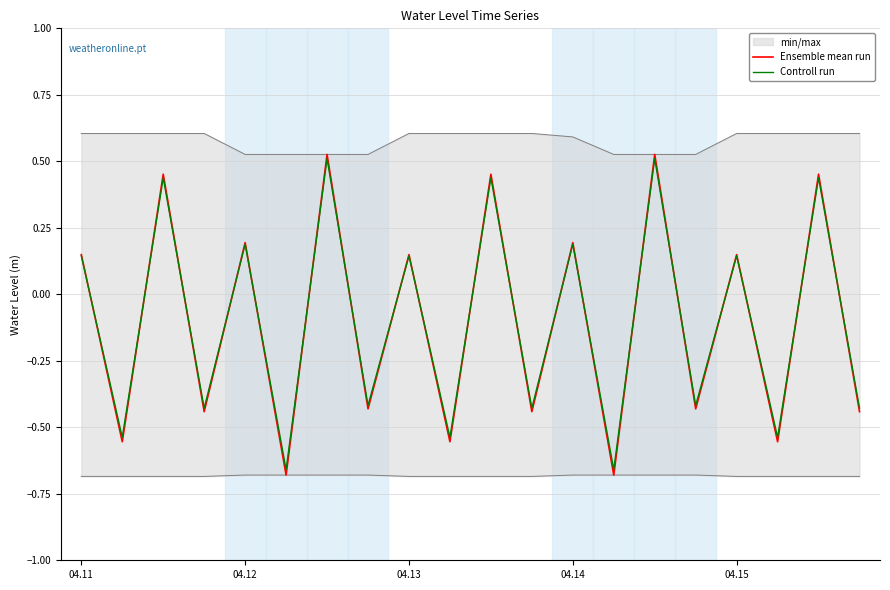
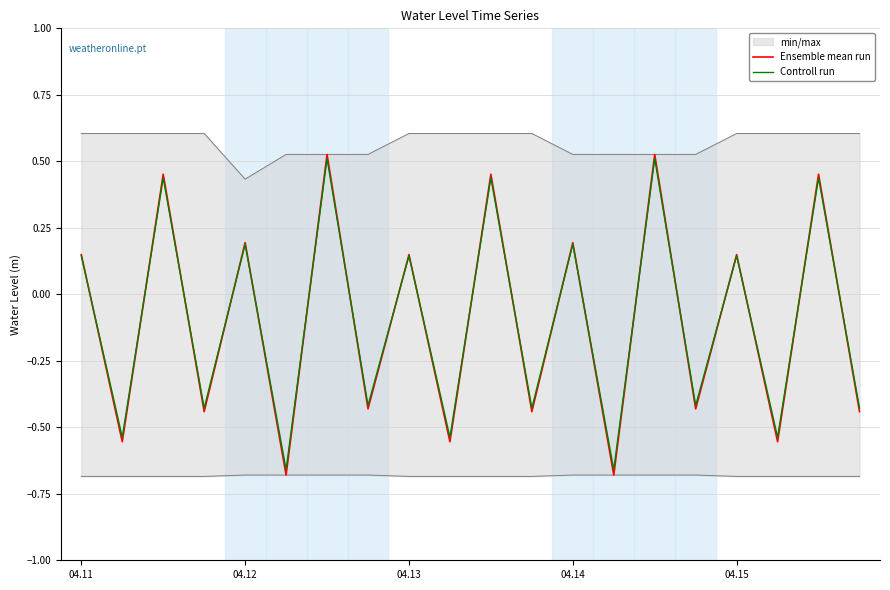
  {
    "min/max": {
      "04.11": 0.60,
-     "04.12": 0.53,
+     "04.12": 0.43,
      "04.13": 0.60,
-     "04.14": 0.59,
+     "04.14": 0.53,
      "04.15": 0.60
    }
  }
